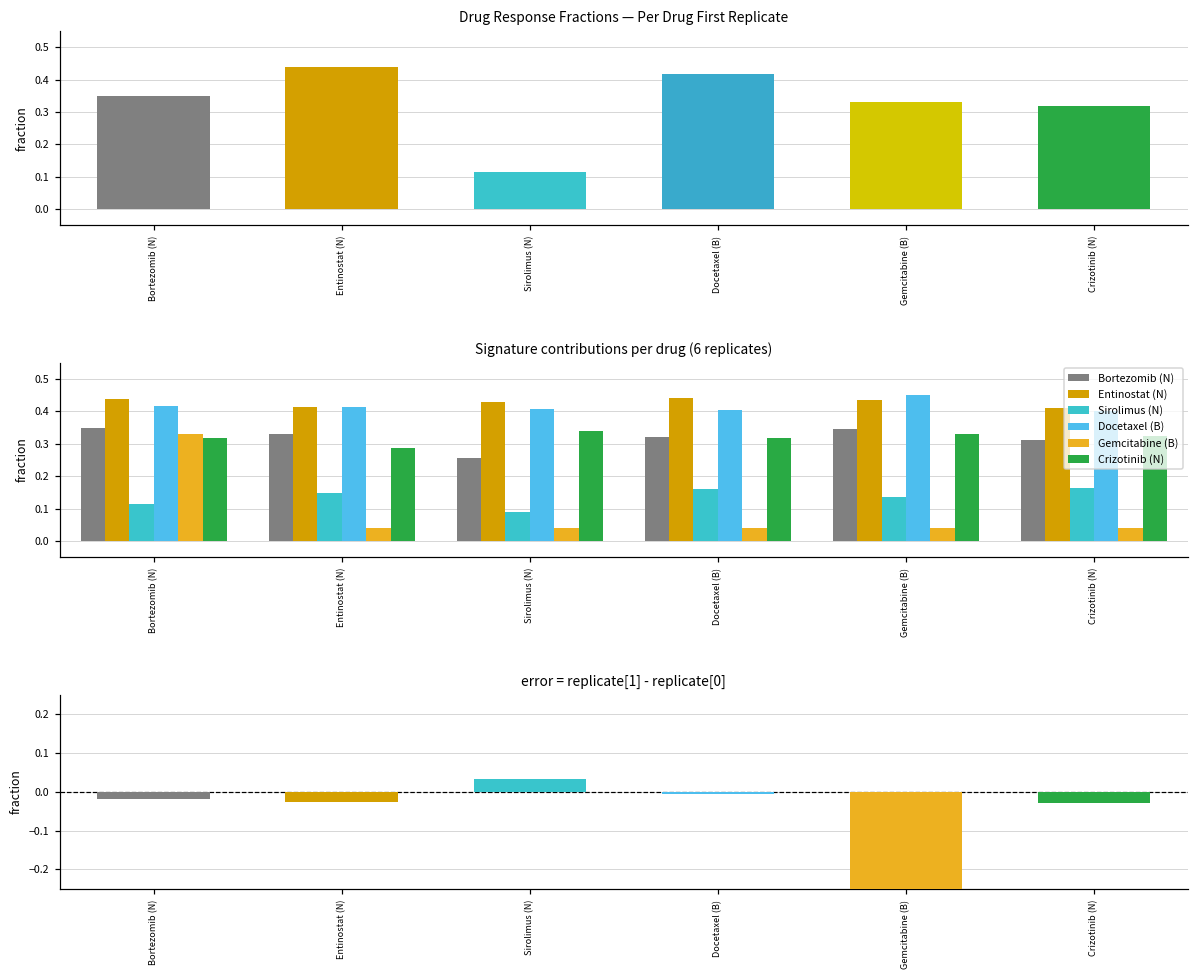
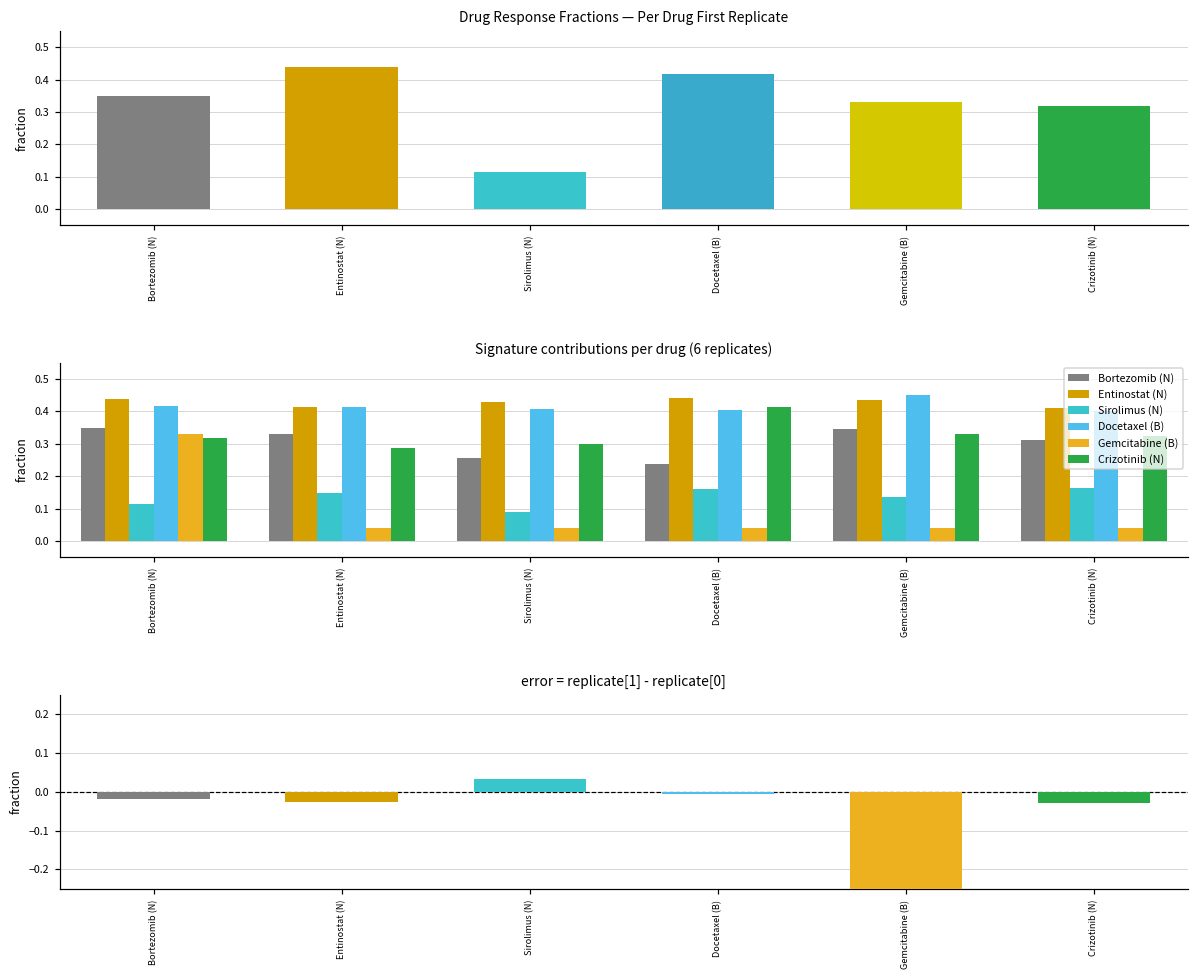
  {
    "Drug Response Fractions — Per Drug First Replicate": {
      "Bortezomib (N)": 0.35,
      "Entinostat (N)": 0.44,
      "Sirolimus (N)": 0.11,
      "Docetaxel (B)": 0.42,
      "Gemcitabine (B)": 0.33,
      "Crizotinib (N)": 0.32
    },
    "Signature contributions per drug (6 replicates)": {
      "Bortezomib (N)": {
        "Bortezomib (N)": 0.35,
        "Entinostat (N)": 0.33,
        "Sirolimus (N)": 0.26,
-       "Docetaxel (B)": 0.32,
+       "Docetaxel (B)": 0.24,
        "Gemcitabine (B)": 0.35,
        "Crizotinib (N)": 0.31
      },
      "Crizotinib (N)": {
        "Bortezomib (N)": 0.32,
        "Entinostat (N)": 0.29,
-       "Sirolimus (N)": 0.34,
-       "Docetaxel (B)": 0.32,
+       "Sirolimus (N)": 0.30,
+       "Docetaxel (B)": 0.41,
        "Gemcitabine (B)": 0.33
      }
    },
    "error = replicate[1] - replicate[0]": {
      "Bortezomib (N)": -0.02,
      "Entinostat (N)": -0.03,
      "Sirolimus (N)": 0.03,
      "Crizotinib (N)": -0.03
    }
  }
